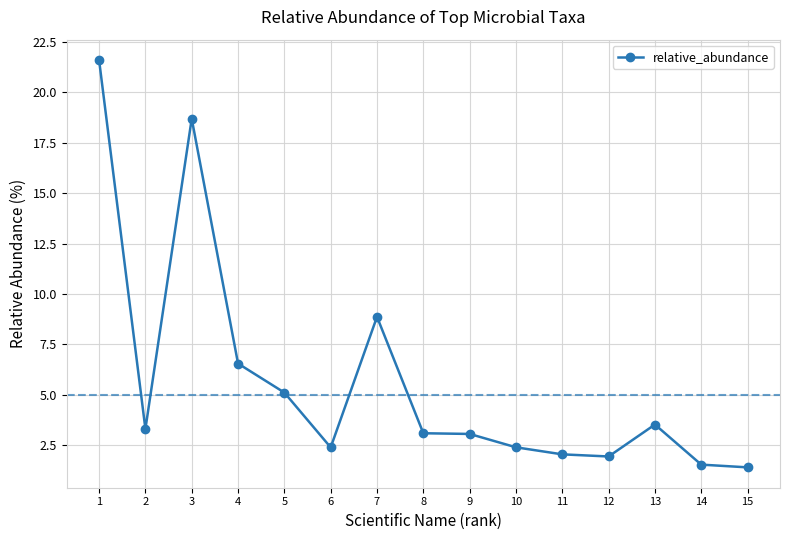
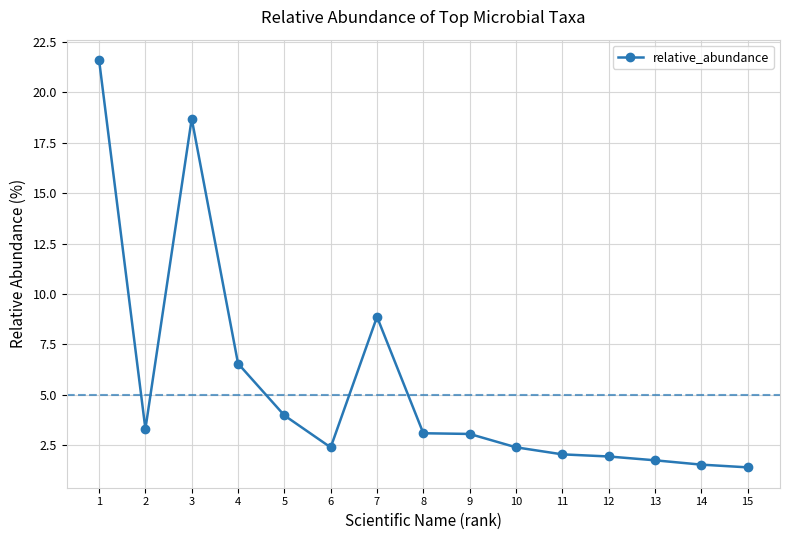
  {
    "1": 21.6,
    "2": 3.3,
    "3": 18.7,
    "4": 6.6,
-   "5": 5.1,
+   "5": 4.0,
    "6": 2.4,
    "7": 8.9,
    "8": 3.1,
    "9": 3.1,
    "10": 2.4,
    "11": 2.1,
    "12": 1.9,
-   "13": 3.5,
+   "13": 1.8,
    "14": 1.5,
    "15": 1.4
  }
